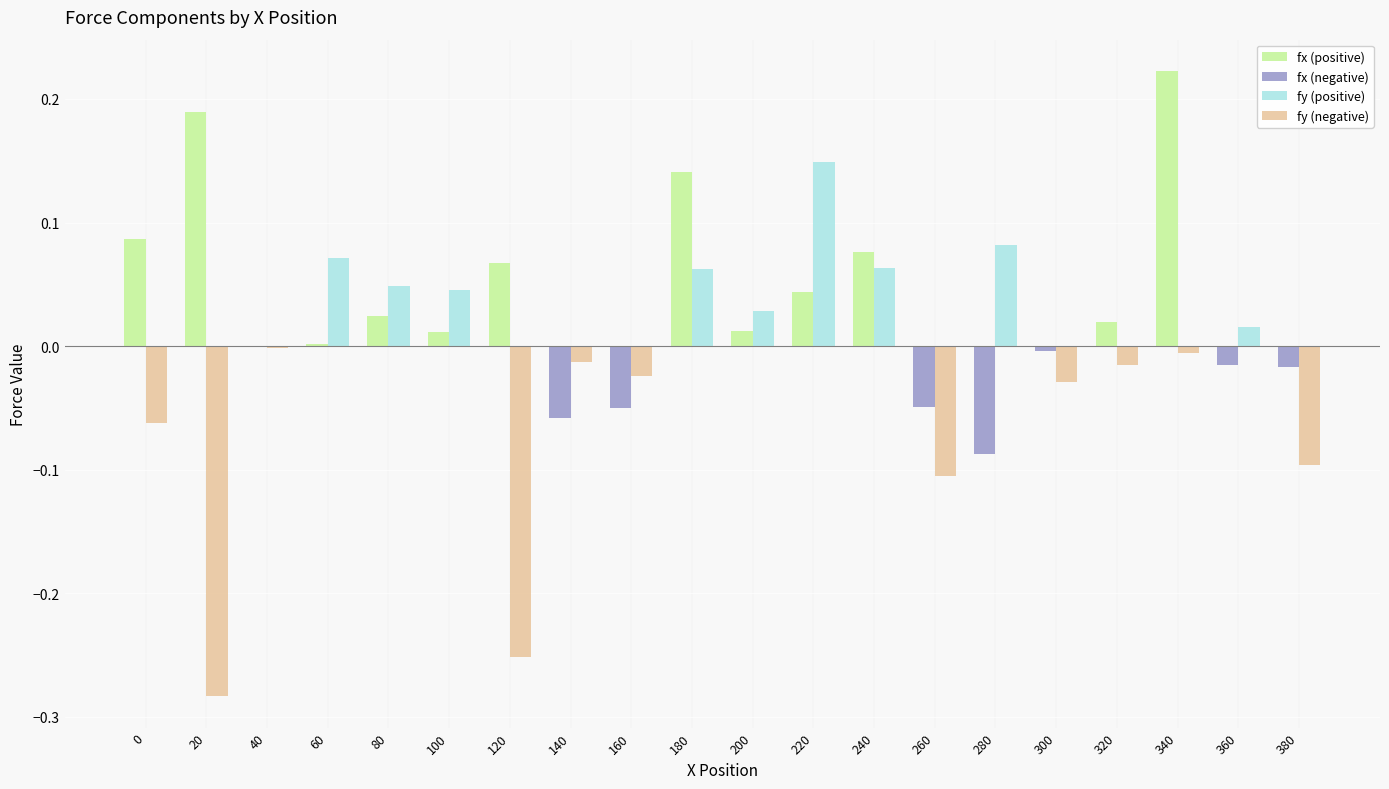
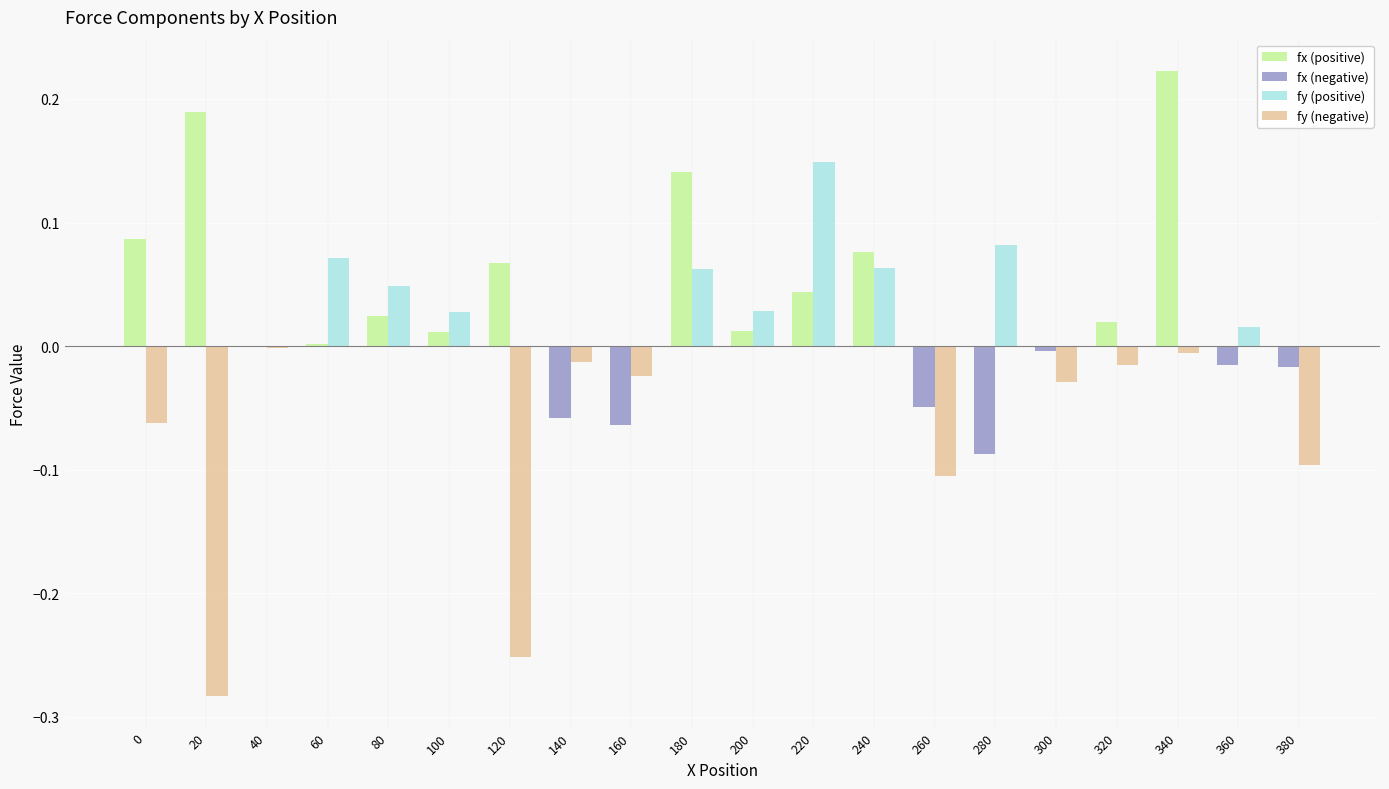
  {
    "fx (negative)": {
      "0": 0.000,
      "20": 0.000,
      "60": 0.000,
      "80": 0.000,
      "100": 0.000,
      "120": 0.000,
      "140": -0.058,
-     "160": -0.050,
+     "160": -0.064,
      "180": 0.000,
      "200": 0.000,
      "220": 0.000,
      "240": 0.000,
      "260": -0.049,
      "280": -0.088,
      "300": -0.004,
      "320": 0.000,
      "340": 0.000,
      "360": -0.015,
      "380": -0.017
    },
    "fy (positive)": {
      "0": 0.000,
      "20": 0.000,
      "40": 0.000,
      "60": 0.072,
      "80": 0.048,
-     "100": 0.045,
+     "100": 0.028,
      "120": 0.000,
      "140": 0.000,
      "160": 0.000,
      "180": 0.063,
      "200": 0.028,
      "220": 0.149,
      "240": 0.063,
      "260": 0.000,
      "280": 0.081,
      "300": 0.000,
      "320": 0.000,
      "340": 0.000,
      "360": 0.016,
      "380": 0.000
    }
  }
